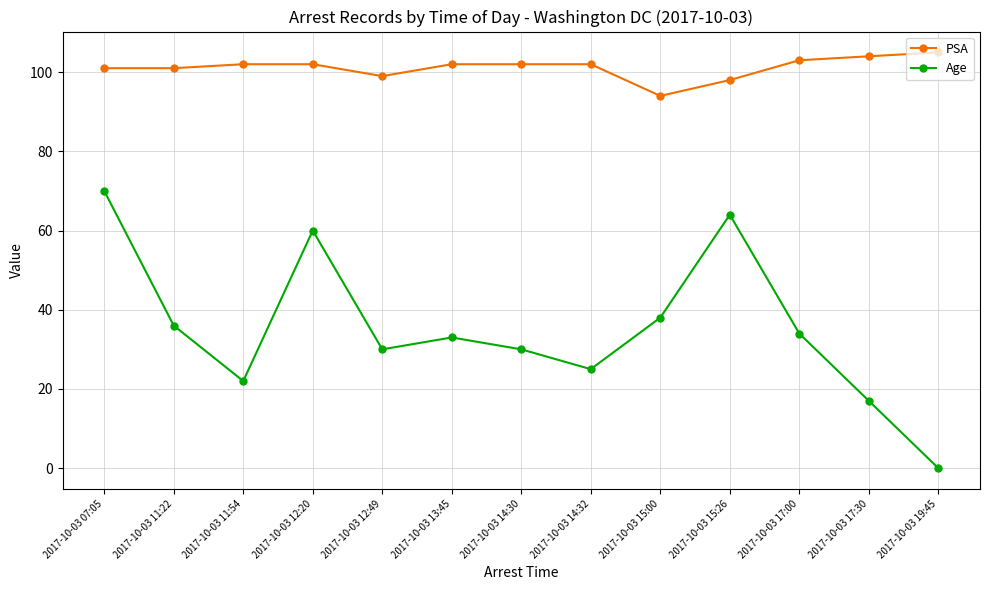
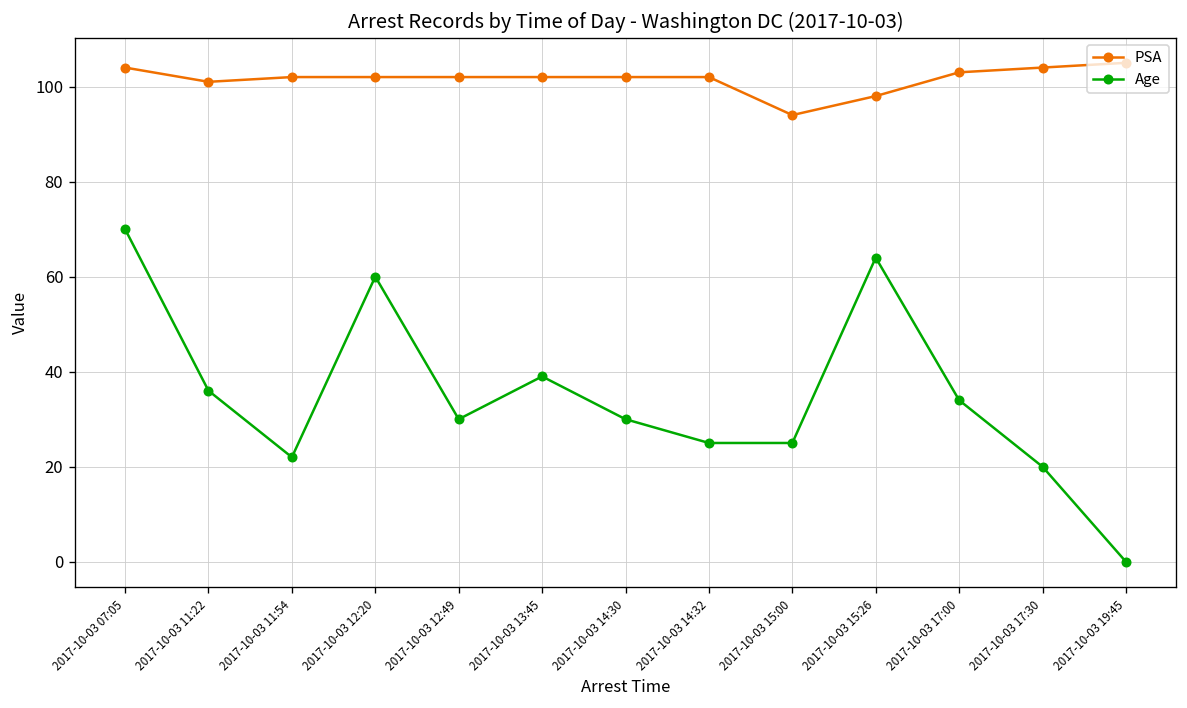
  {
    "PSA": {
-     "2017-10-03 07:05": 101,
+     "2017-10-03 07:05": 104,
      "2017-10-03 11:22": 101,
      "2017-10-03 11:54": 102,
      "2017-10-03 12:20": 102,
-     "2017-10-03 12:49": 99,
+     "2017-10-03 12:49": 102,
      "2017-10-03 13:45": 102,
      "2017-10-03 14:30": 102,
      "2017-10-03 14:32": 102,
      "2017-10-03 15:00": 94,
      "2017-10-03 15:26": 98,
      "2017-10-03 17:00": 103,
      "2017-10-03 17:30": 104
    },
    "Age": {
      "2017-10-03 07:05": 70,
      "2017-10-03 11:22": 36,
      "2017-10-03 11:54": 22,
      "2017-10-03 12:20": 60,
      "2017-10-03 12:49": 30,
-     "2017-10-03 13:45": 33,
+     "2017-10-03 13:45": 39,
      "2017-10-03 14:30": 30,
      "2017-10-03 14:32": 25,
-     "2017-10-03 15:00": 38,
+     "2017-10-03 15:00": 25,
      "2017-10-03 15:26": 64,
      "2017-10-03 17:00": 34,
-     "2017-10-03 17:30": 17,
+     "2017-10-03 17:30": 20,
      "2017-10-03 19:45": 0
    }
  }
